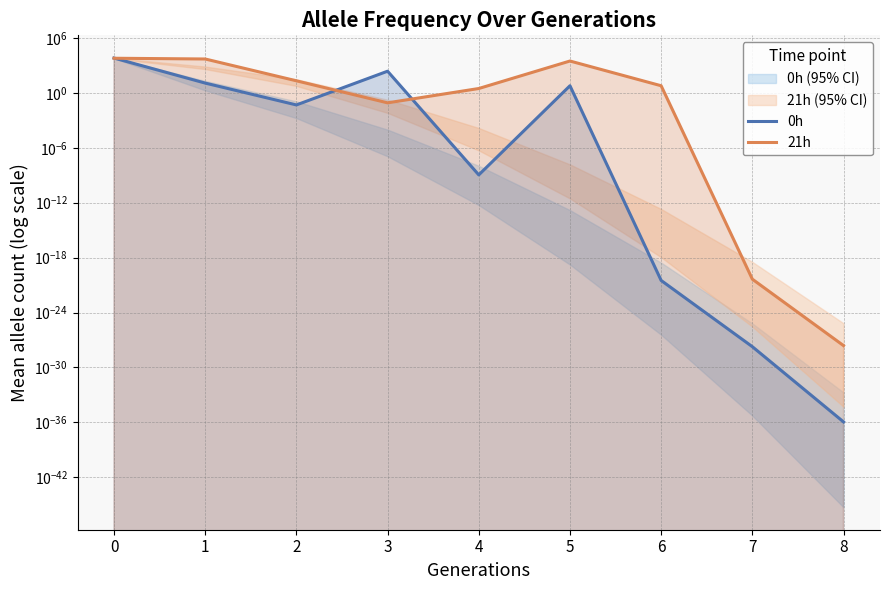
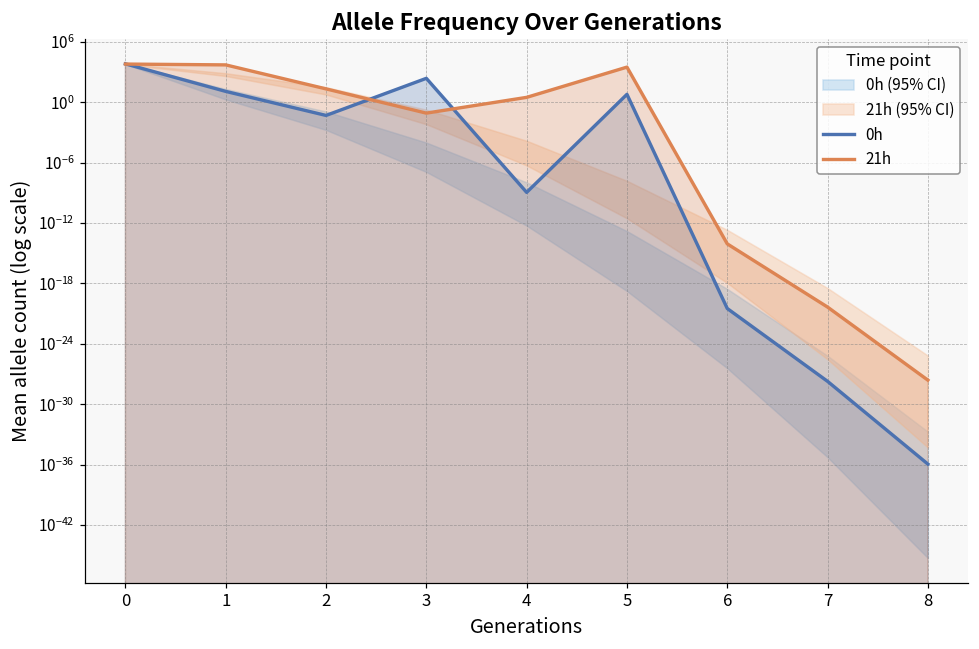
  {
    "0h": {
      "2": 0.0,
      "3": 200,
      "4": 0.000000001,
      "5": 10,
      "6": 0.000000000000,
      "7": 0.000000000000,
      "8": 0.000000000000
    },
    "21h": {
      "1": 10000,
      "3": 0.1,
      "4": 3,
      "5": 3000,
-     "6": 10,
+     "6": 0,
      "7": 0.000000000000,
      "8": 0.000000000000
    }
  }
